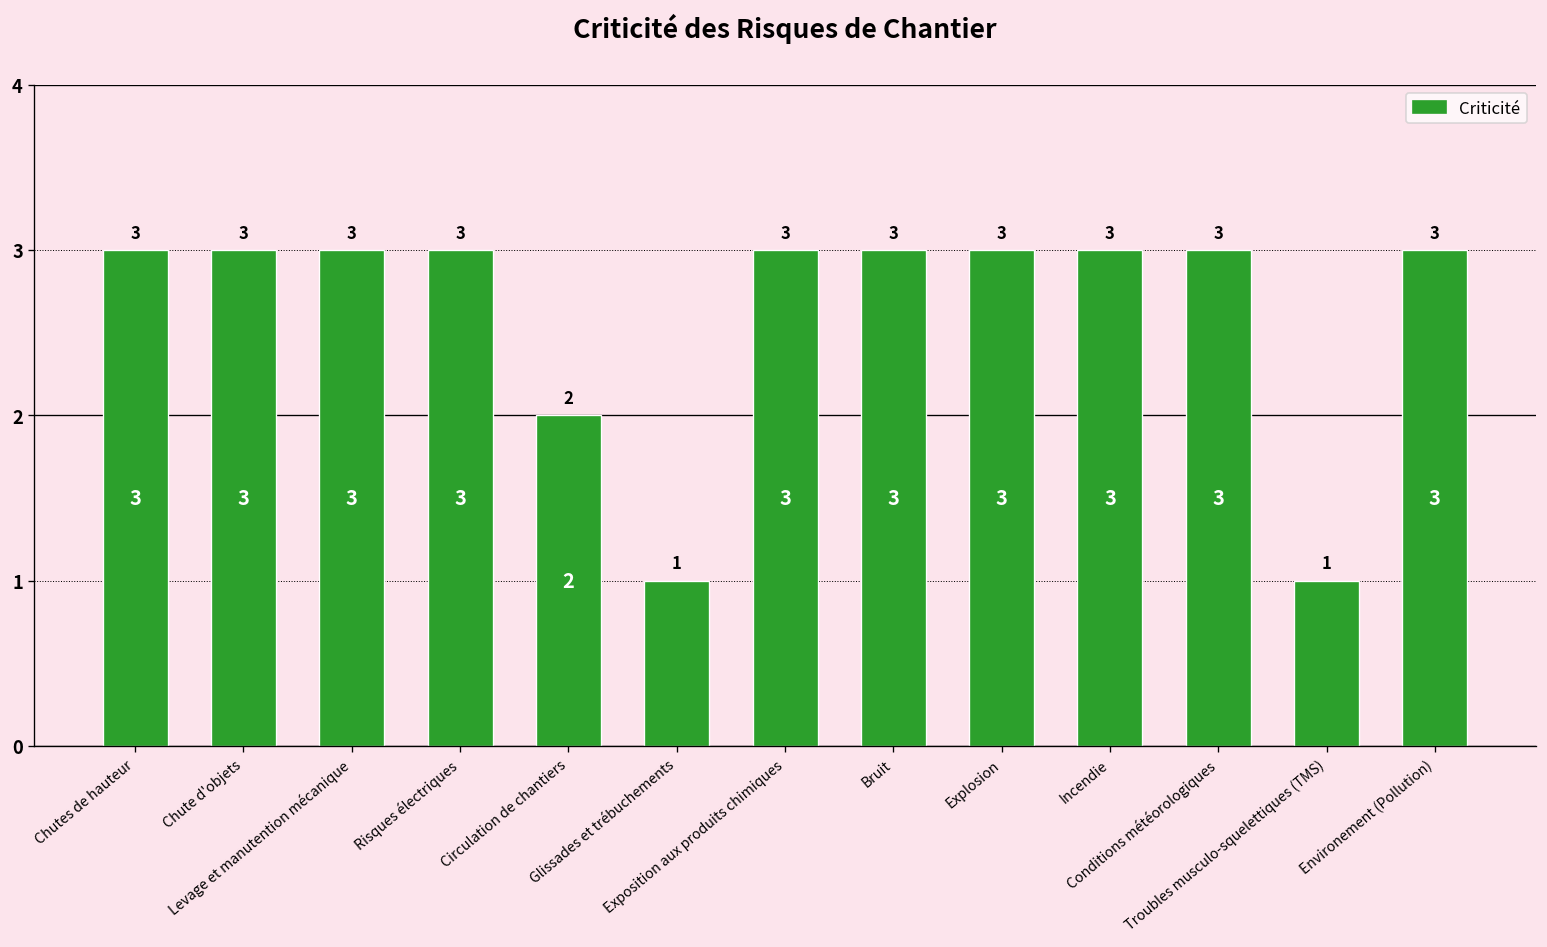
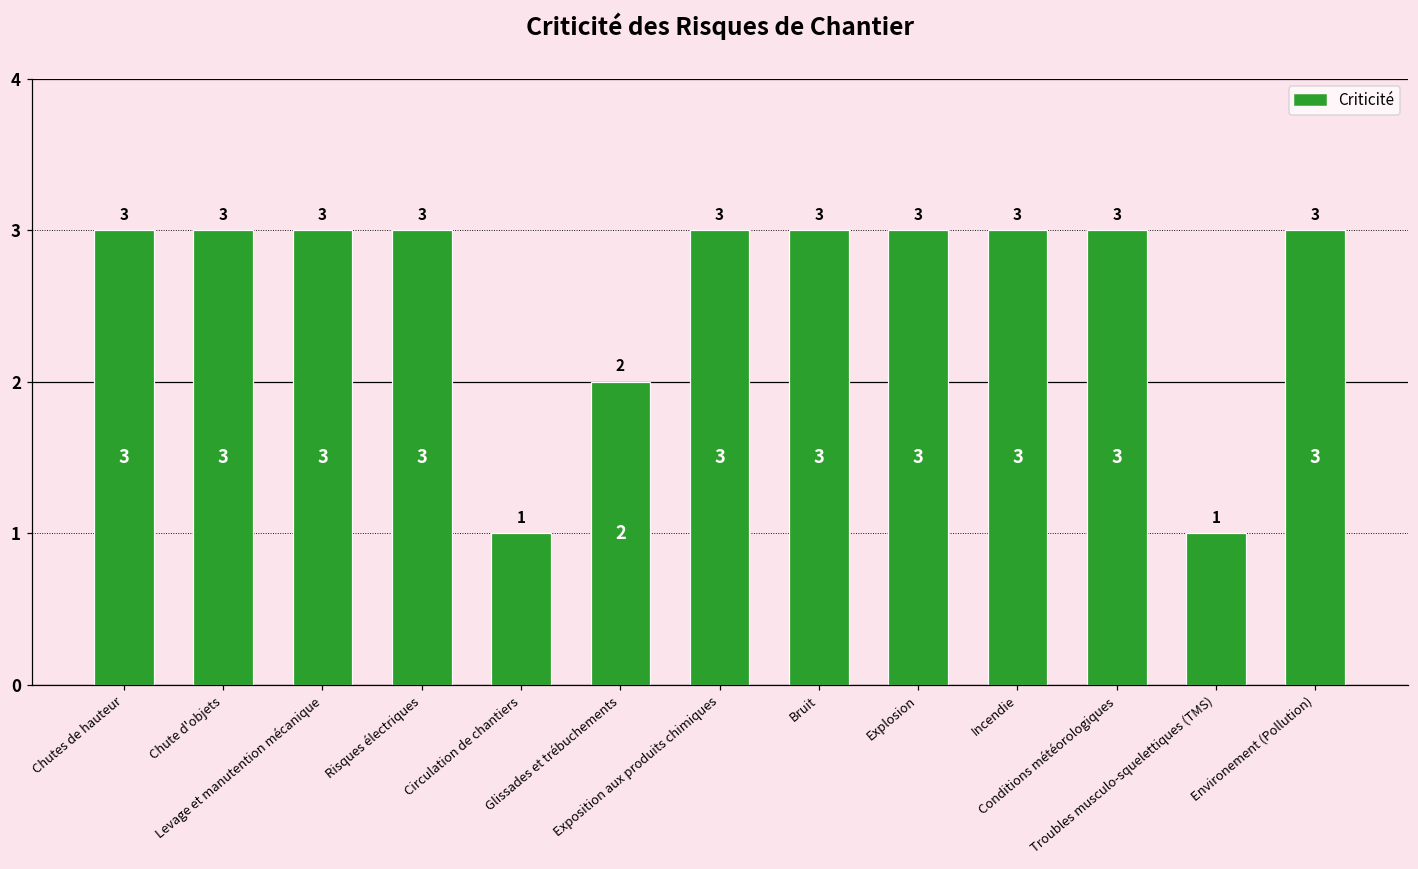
  {
    "Chutes de hauteur": 3,
    "Chute d'objets": 3,
    "Levage et manutention mécanique": 3,
    "Risques électriques": 3,
-   "Circulation de chantiers": 2,
-   "Glissades et trébuchements": 1,
+   "Circulation de chantiers": 1,
+   "Glissades et trébuchements": 2,
    "Exposition aux produits chimiques": 3,
    "Bruit": 3,
    "Explosion": 3,
    "Incendie": 3,
    "Conditions météorologiques": 3,
    "Troubles musculo-squelettiques (TMS)": 1,
    "Environement (Pollution)": 3
  }
